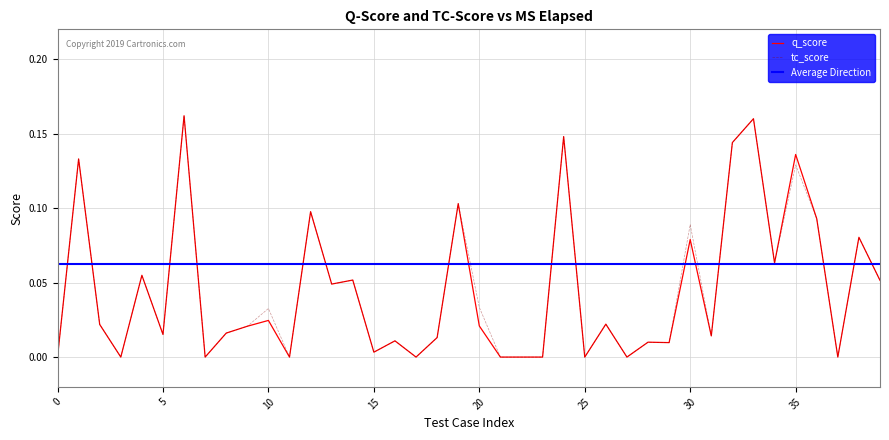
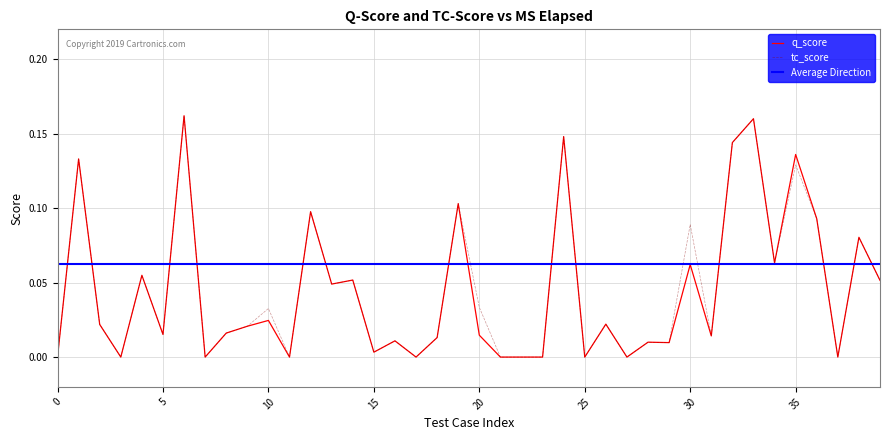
  {
    "q_score": {
      "10": 0.025,
-     "20": 0.021,
-     "30": 0.079,
+     "20": 0.015,
+     "30": 0.062,
      "35": 0.136
    },
    "tc_score": {
      "10": 0.033,
      "20": 0.033,
      "30": 0.089,
      "35": 0.129
    }
  }
